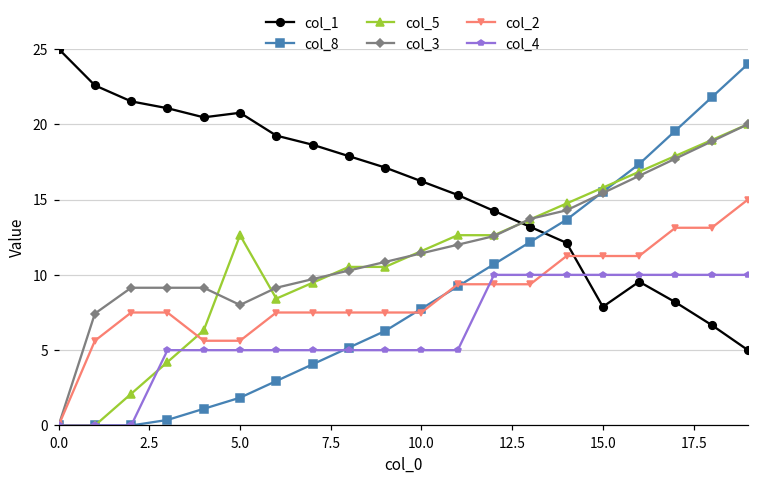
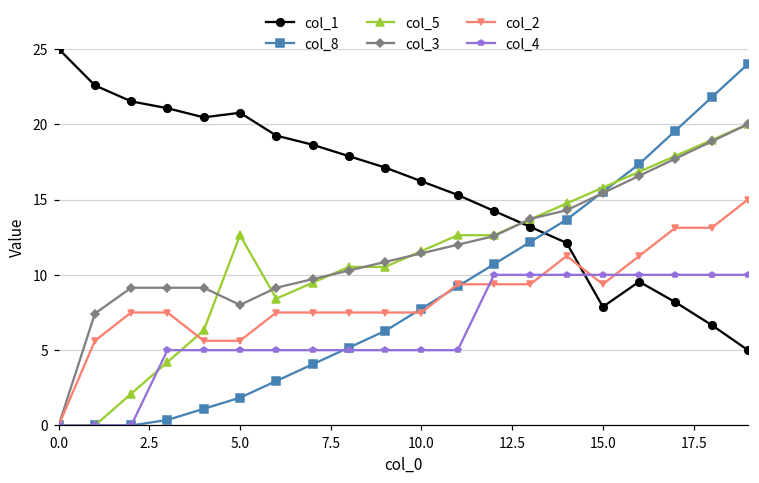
  {
    "col_1": {
      "0.0": 25.0,
      "5.0": 20.8,
      "10.0": 16.2,
      "15.0": 7.9
    },
    "col_8": {
      "5.0": 1.8,
      "10.0": 7.8
    },
    "col_5": {
      "5.0": 12.6,
      "15.0": 15.8
    },
    "col_3": {
      "5.0": 8.0
    },
    "col_2": {
      "5.0": 5.6,
      "10.0": 7.5,
-     "15.0": 11.3
+     "15.0": 9.4
    },
    "col_4": {
      "5.0": 5.0,
      "10.0": 5.0,
      "15.0": 10.0
    }
  }
